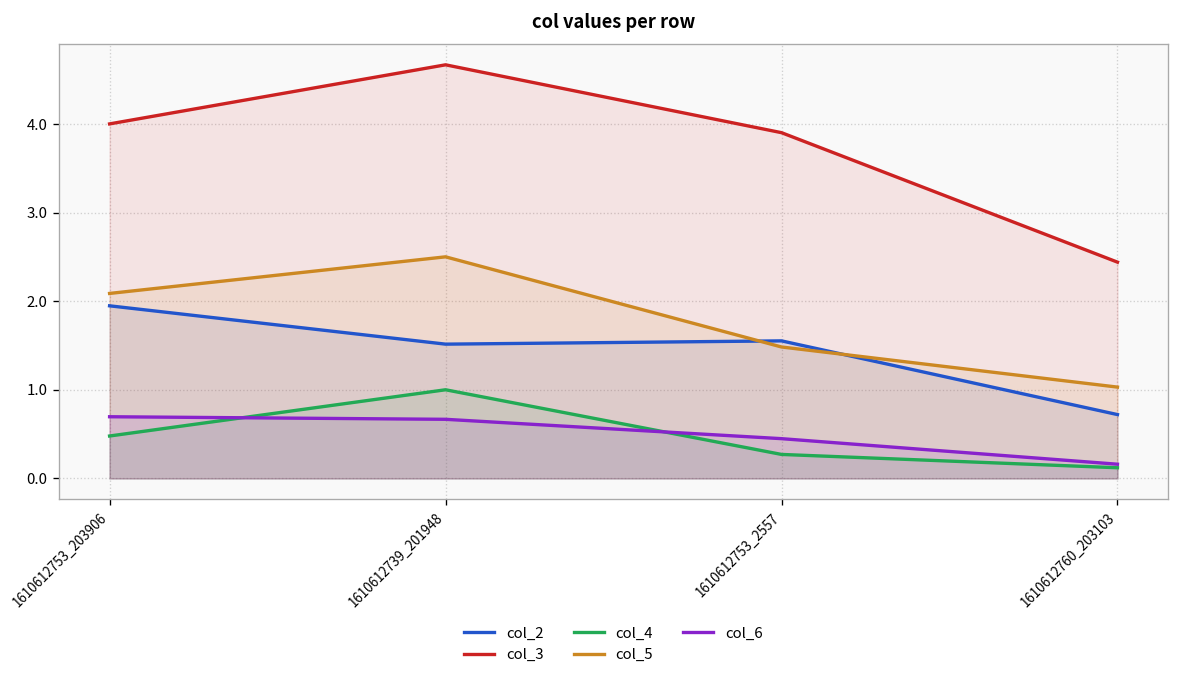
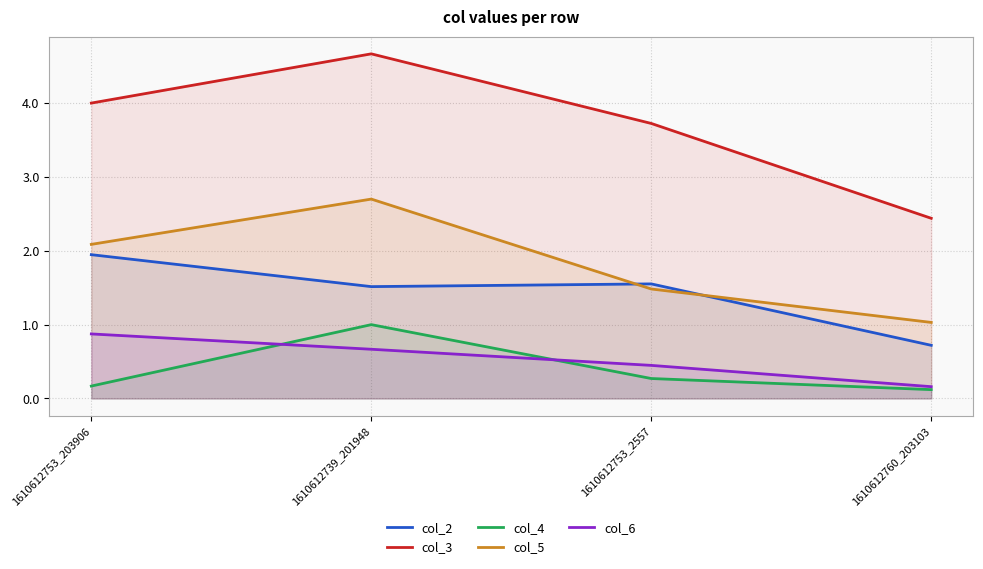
  {
    "col_2": {
      "1610612753_203906": 1.9,
      "1610612739_201948": 1.5,
      "1610612753_2557": 1.6,
      "1610612760_203103": 0.7
    },
    "col_3": {
      "1610612753_203906": 4.0,
      "1610612739_201948": 4.7,
-     "1610612753_2557": 3.9,
+     "1610612753_2557": 3.7,
      "1610612760_203103": 2.4
    },
    "col_4": {
-     "1610612753_203906": 0.5,
+     "1610612753_203906": 0.2,
      "1610612739_201948": 1.0,
      "1610612753_2557": 0.3,
      "1610612760_203103": 0.1
    },
    "col_5": {
      "1610612753_203906": 2.1,
-     "1610612739_201948": 2.5,
+     "1610612739_201948": 2.7,
      "1610612753_2557": 1.5,
      "1610612760_203103": 1.0
    },
    "col_6": {
-     "1610612753_203906": 0.7,
+     "1610612753_203906": 0.9,
      "1610612739_201948": 0.7,
      "1610612753_2557": 0.4,
      "1610612760_203103": 0.2
    }
  }
